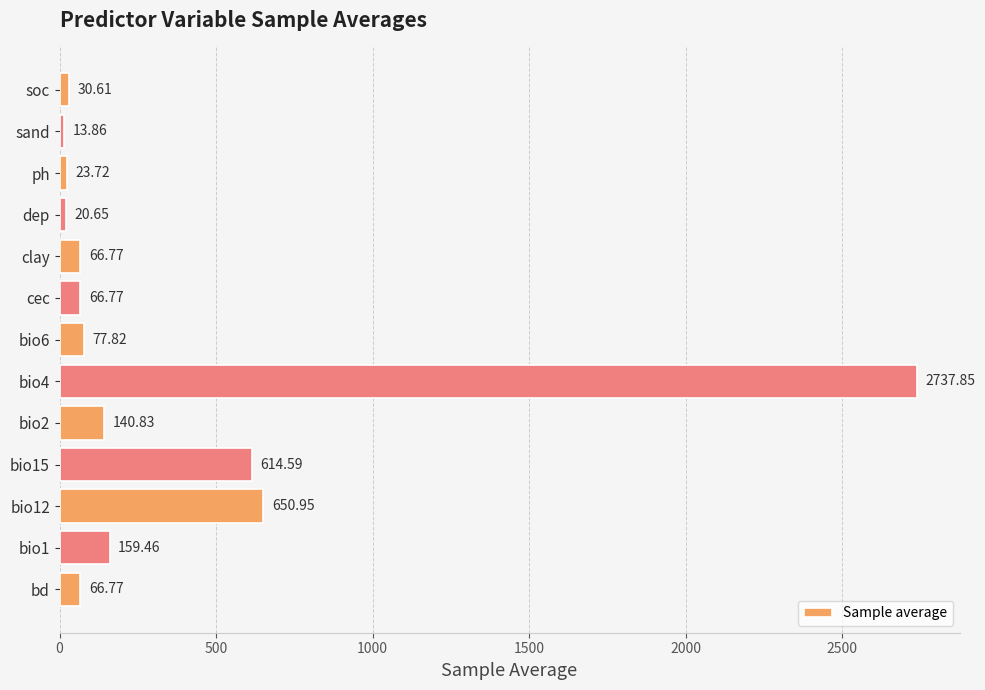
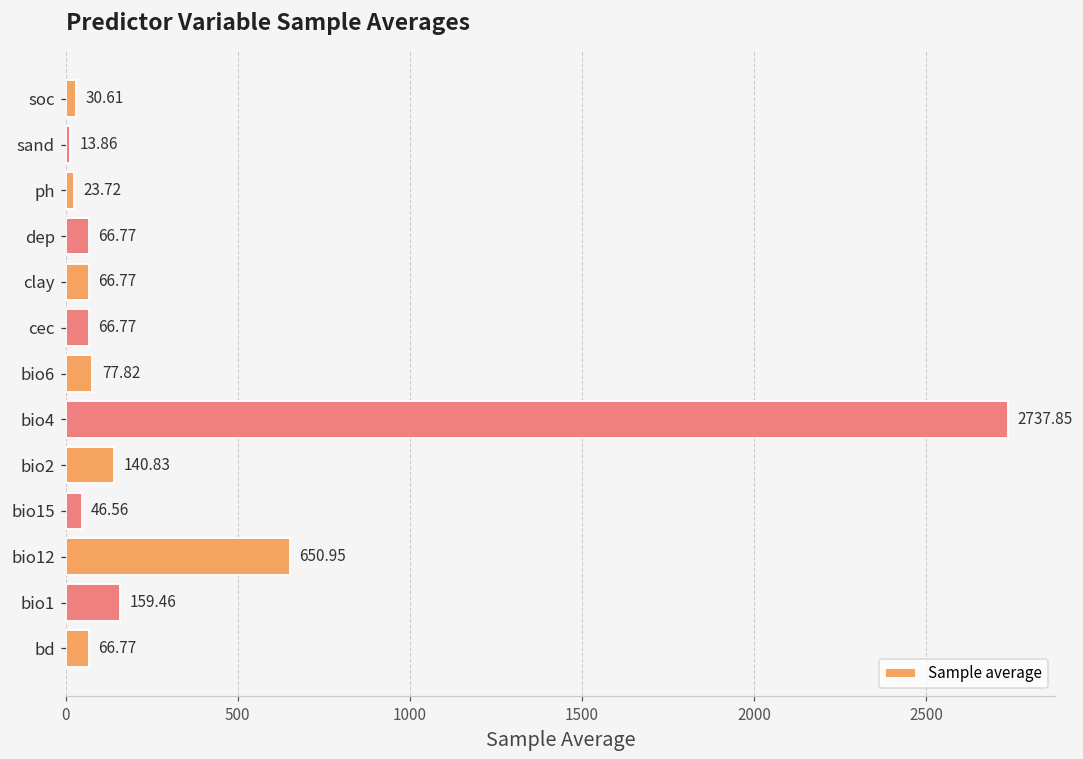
  {
    "soc": 30.61,
    "sand": 13.86,
    "ph": 23.72,
-   "dep": 20.65,
+   "dep": 66.77,
    "clay": 66.77,
    "cec": 66.77,
    "bio6": 77.82,
    "bio4": 2737.85,
    "bio2": 140.83,
-   "bio15": 614.59,
+   "bio15": 46.56,
    "bio12": 650.95,
    "bio1": 159.46,
    "bd": 66.77
  }
